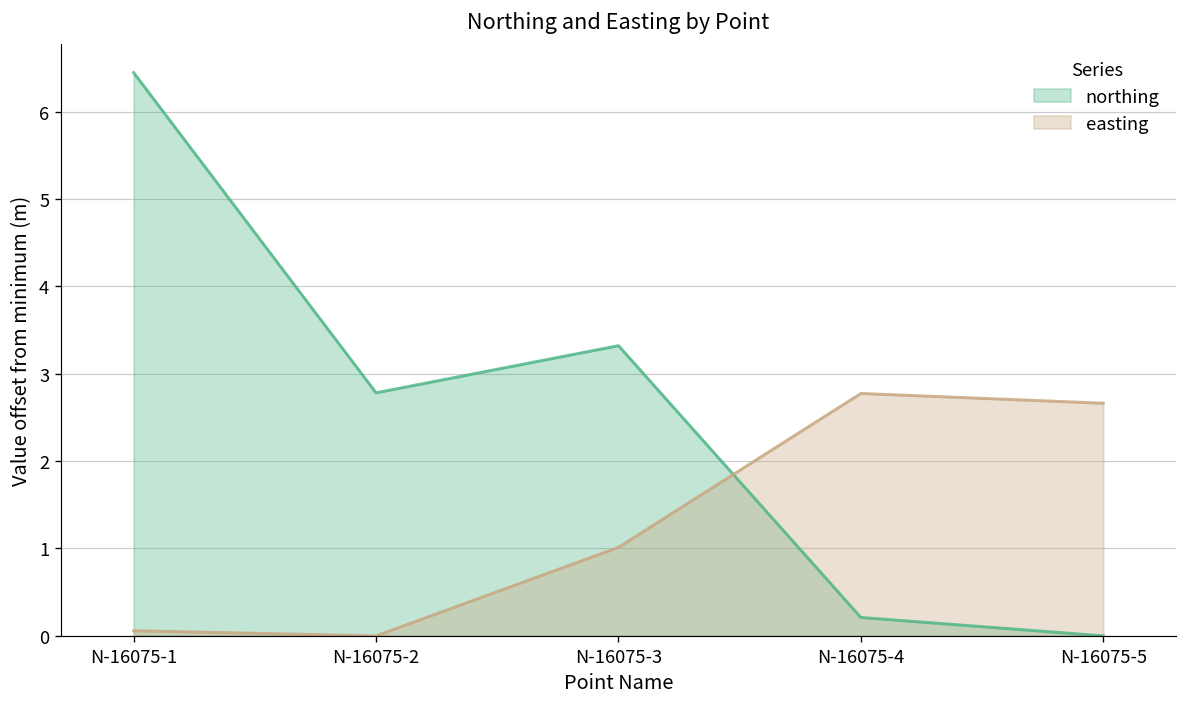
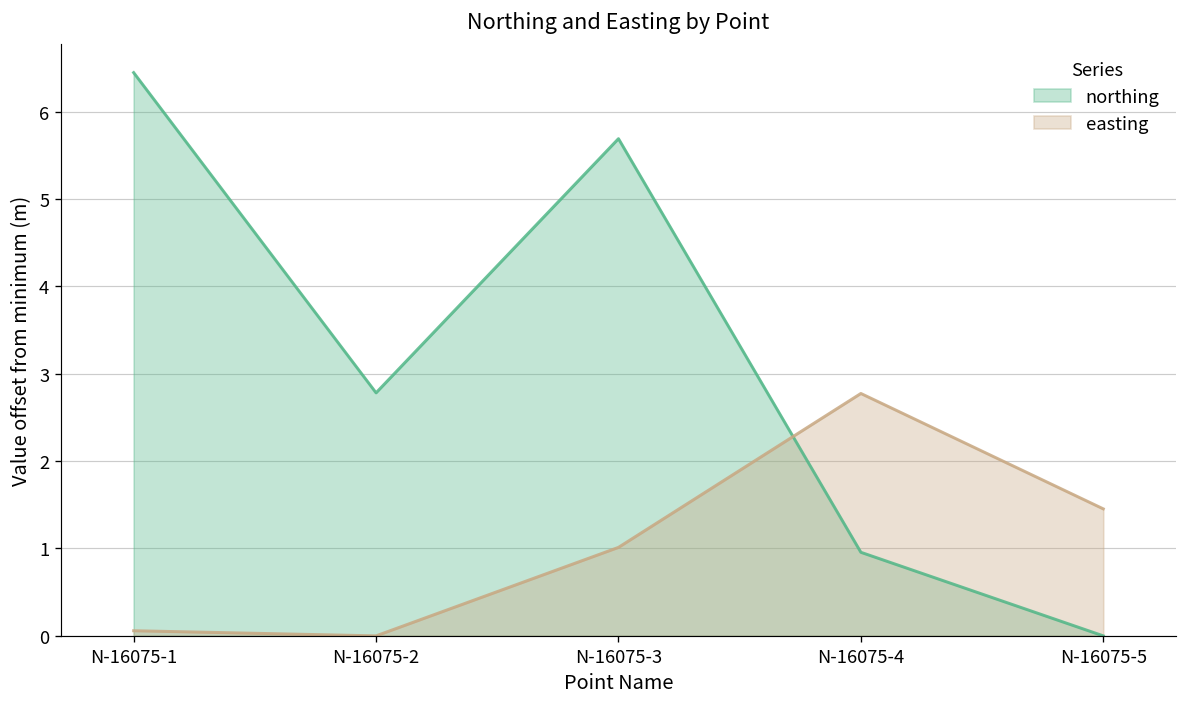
  {
    "northing": {
      "N-16075-1": 6.4,
      "N-16075-2": 2.8,
-     "N-16075-3": 3.3,
-     "N-16075-4": 0.2,
+     "N-16075-3": 5.7,
+     "N-16075-4": 1.0,
      "N-16075-5": 0.0
    },
    "easting": {
      "N-16075-1": 0.1,
      "N-16075-2": 0.0,
      "N-16075-3": 1.0,
      "N-16075-4": 2.8,
-     "N-16075-5": 2.7
+     "N-16075-5": 1.5
    }
  }
